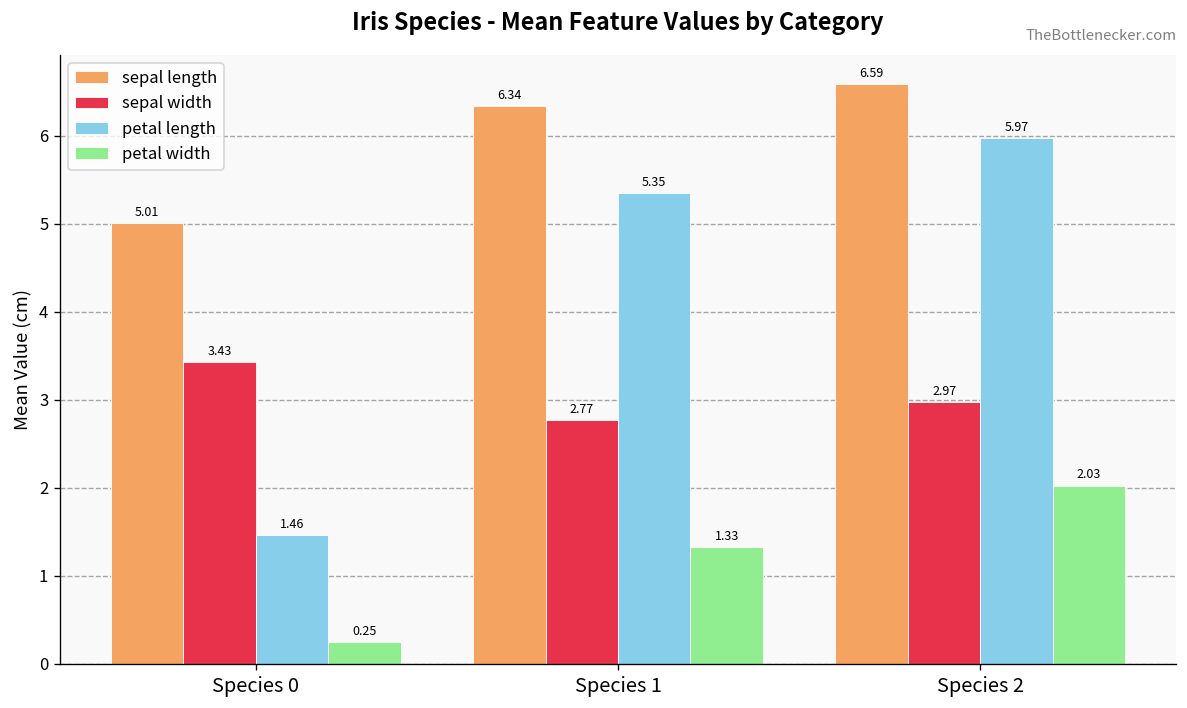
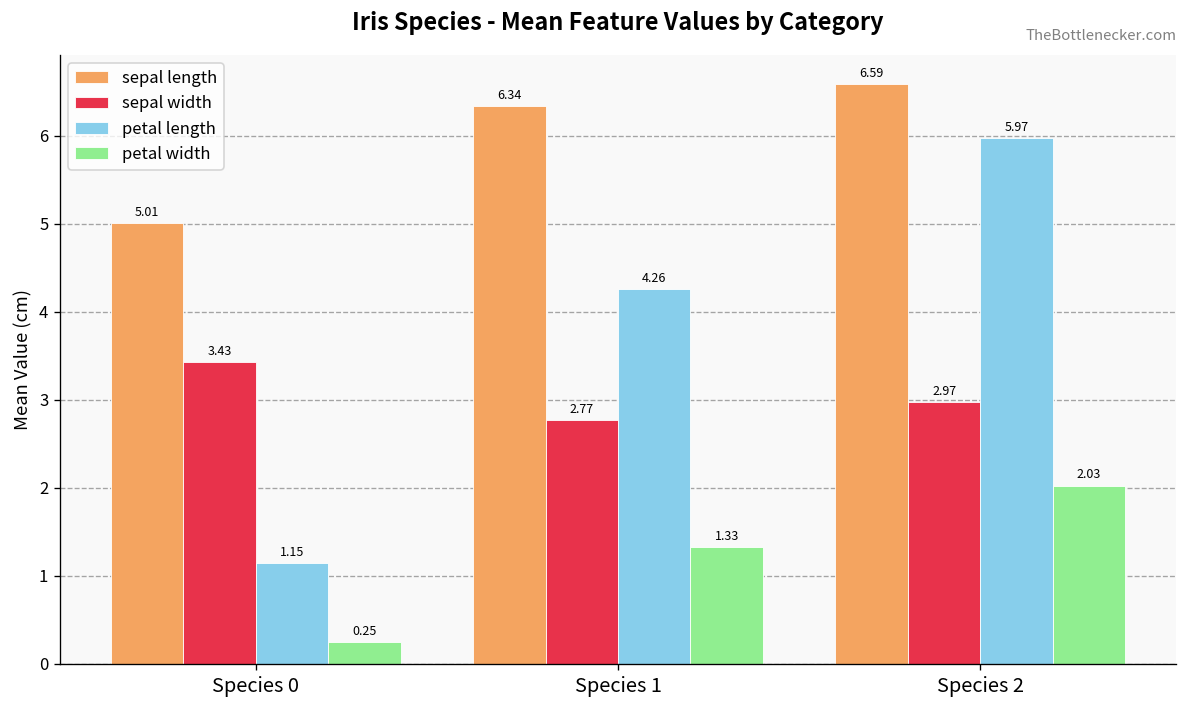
  {
    "sepal length": {
      "Species 0": 5.01,
      "Species 1": 6.34,
      "Species 2": 6.59
    },
    "sepal width": {
      "Species 0": 3.43,
      "Species 1": 2.77,
      "Species 2": 2.97
    },
    "petal length": {
-     "Species 0": 1.46,
-     "Species 1": 5.35,
+     "Species 0": 1.15,
+     "Species 1": 4.26,
      "Species 2": 5.97
    },
    "petal width": {
      "Species 0": 0.25,
      "Species 1": 1.33,
      "Species 2": 2.03
    }
  }
